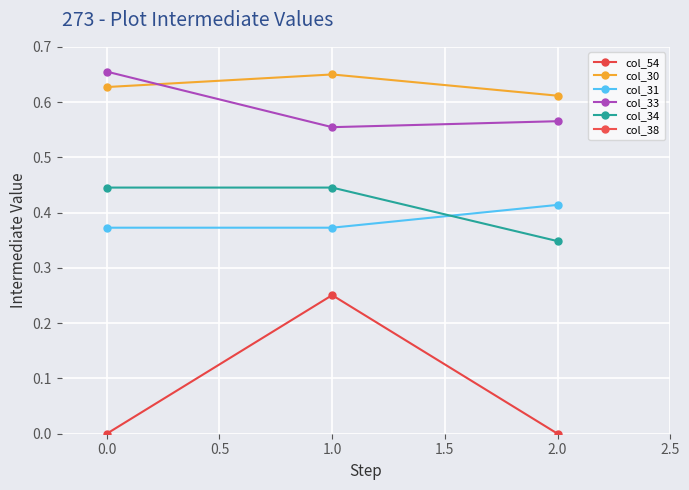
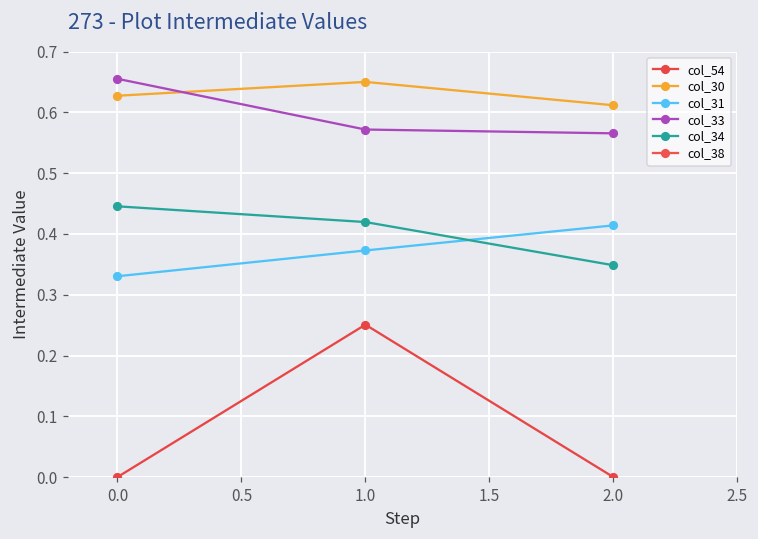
  {
    "col_30": {
      "0.0": 0.63,
      "1.0": 0.65,
      "2.0": 0.61
    },
    "col_31": {
-     "0.0": 0.37,
+     "0.0": 0.33,
      "1.0": 0.37,
      "2.0": 0.41
    },
    "col_33": {
      "0.0": 0.66,
-     "1.0": 0.55,
+     "1.0": 0.57,
      "2.0": 0.57
    },
    "col_34": {
      "0.0": 0.45,
-     "1.0": 0.45,
+     "1.0": 0.42,
      "2.0": 0.35
    }
  }
